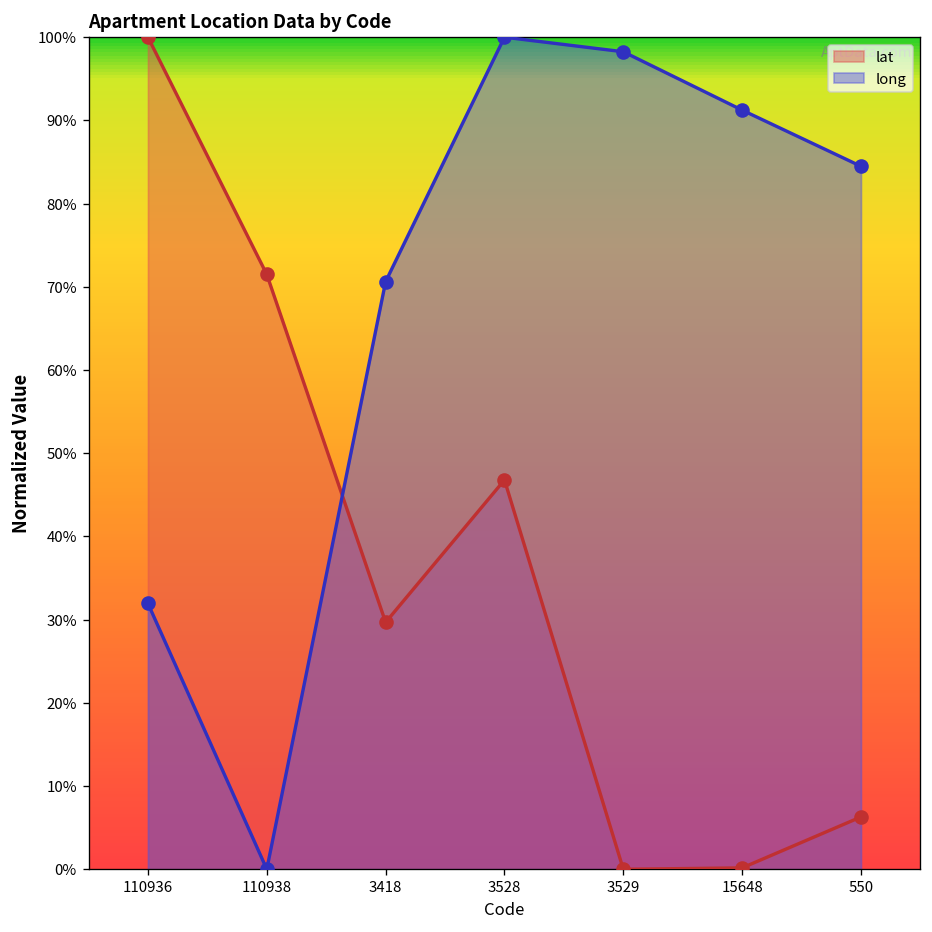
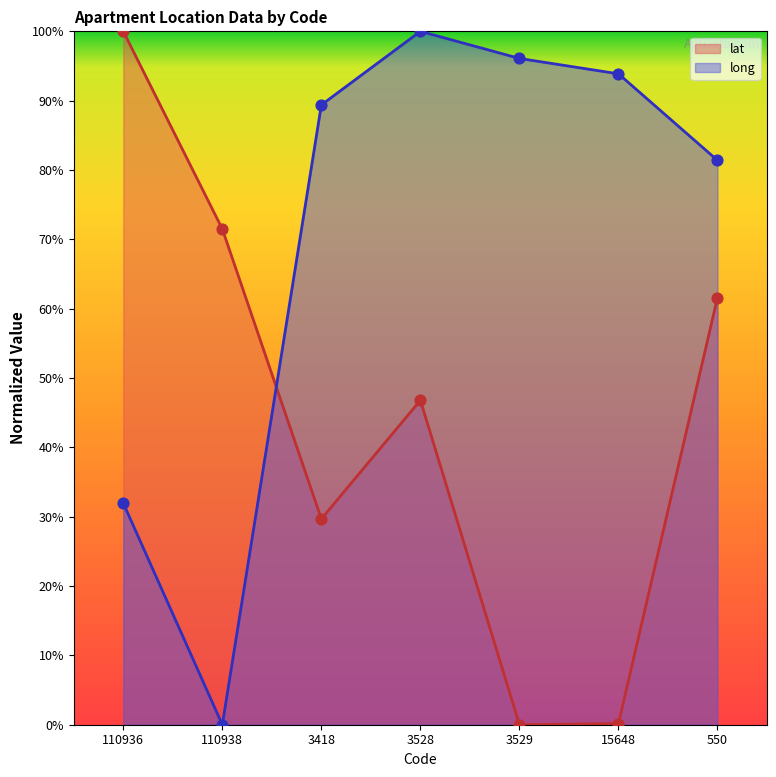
  {
    "lat": {
      "110936": "100%",
      "110938": "71%",
      "3418": "30%",
      "3528": "47%",
      "3529": "0%",
      "15648": "0%",
-     "550": "6%"
+     "550": "62%"
    },
    "long": {
      "110936": "32%",
      "110938": "0%",
-     "3418": "71%",
+     "3418": "89%",
      "3528": "100%",
-     "3529": "98%",
-     "15648": "91%",
-     "550": "84%"
+     "3529": "96%",
+     "15648": "94%",
+     "550": "81%"
    }
  }
